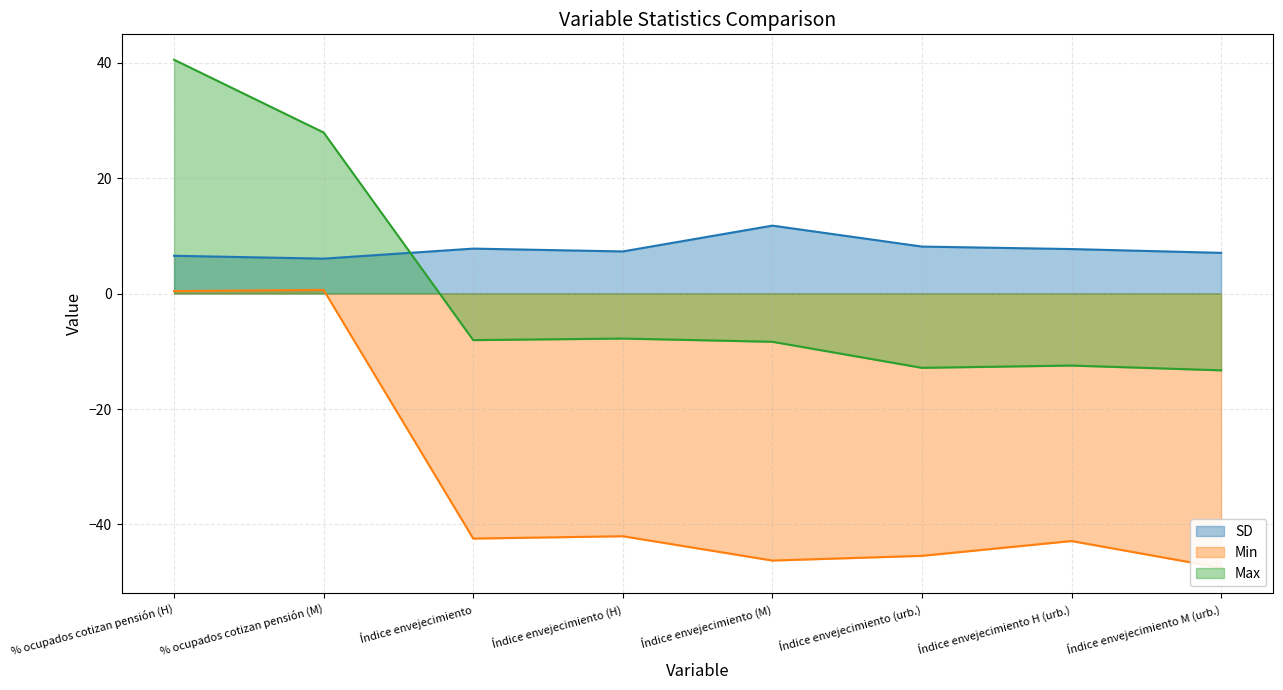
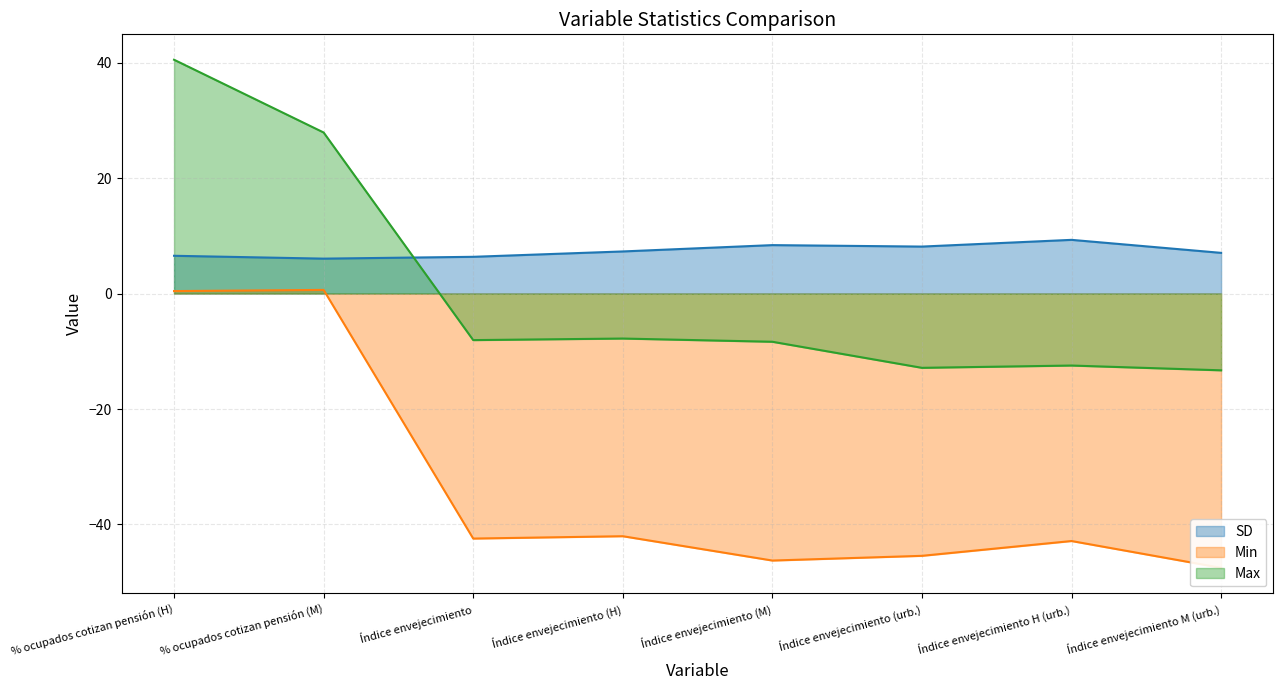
  {
    "SD": {
      "% ocupados cotizan pensión (H)": 7,
      "% ocupados cotizan pensión (M)": 6,
-     "Índice envejecimiento": 8,
+     "Índice envejecimiento": 6,
      "Índice envejecimiento (H)": 7,
-     "Índice envejecimiento (M)": 12,
+     "Índice envejecimiento (M)": 8,
      "Índice envejecimiento (urb.)": 8,
-     "Índice envejecimiento H (urb.)": 8,
+     "Índice envejecimiento H (urb.)": 9,
      "Índice envejecimiento M (urb.)": 7
    }
  }
